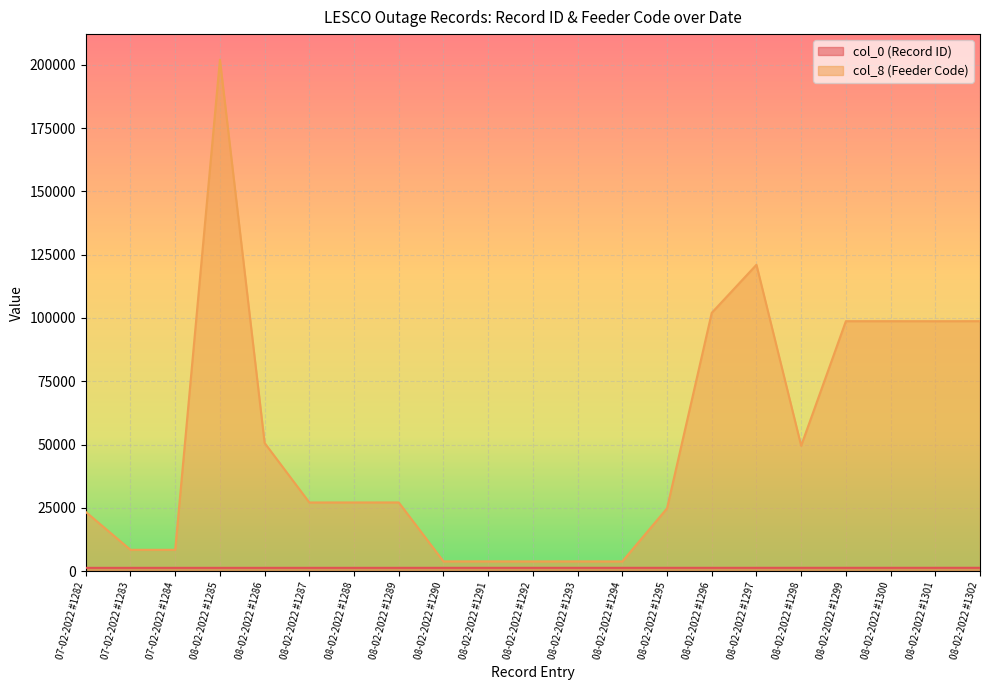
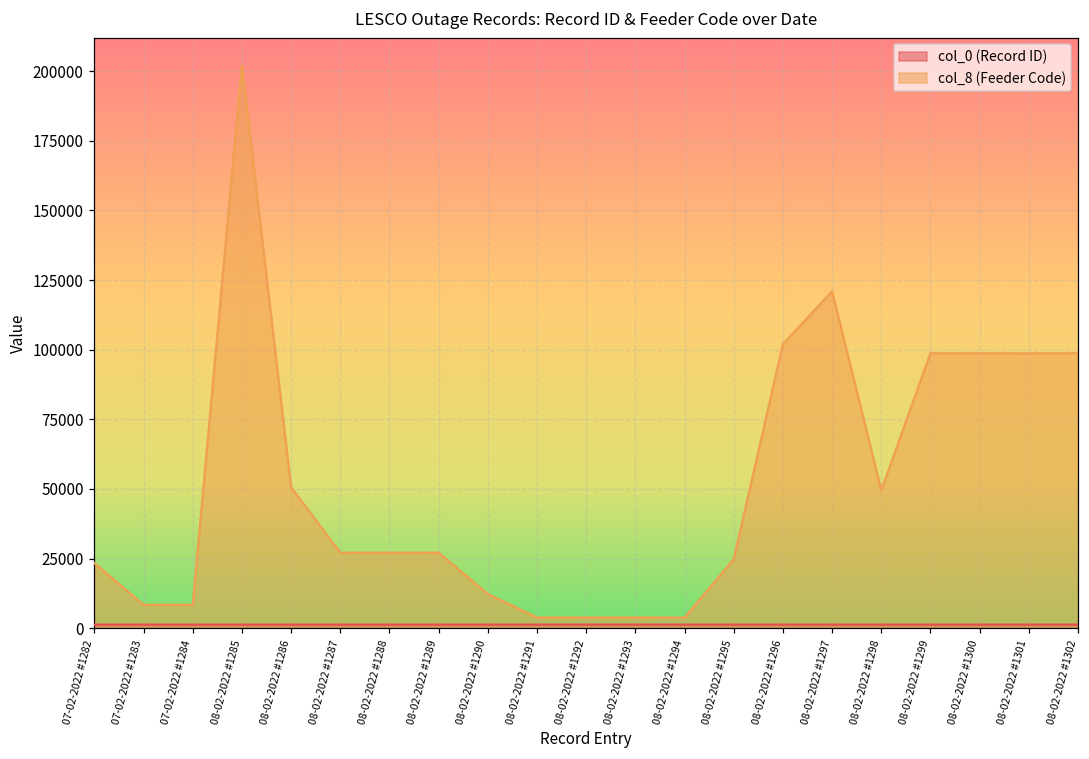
  {
    "col_0 (Record ID)": {
      "07-02-2022 #1282": 1000,
      "07-02-2022 #1283": 1000,
      "07-02-2022 #1284": 1000,
      "08-02-2022 #1285": 1000,
      "08-02-2022 #1286": 1000,
      "08-02-2022 #1287": 1000,
      "08-02-2022 #1288": 1000,
      "08-02-2022 #1289": 1000,
      "08-02-2022 #1290": 1000,
      "08-02-2022 #1291": 1000,
      "08-02-2022 #1292": 1000,
      "08-02-2022 #1293": 1000,
      "08-02-2022 #1294": 1000,
      "08-02-2022 #1295": 1000,
      "08-02-2022 #1296": 1000,
      "08-02-2022 #1297": 1000,
      "08-02-2022 #1298": 1000,
      "08-02-2022 #1299": 1000,
      "08-02-2022 #1300": 1000,
      "08-02-2022 #1301": 1000,
      "08-02-2022 #1302": 1000
    },
    "col_8 (Feeder Code)": {
      "07-02-2022 #1282": 23000,
      "07-02-2022 #1283": 8000,
      "07-02-2022 #1284": 8000,
      "08-02-2022 #1285": 202000,
      "08-02-2022 #1286": 51000,
      "08-02-2022 #1287": 27000,
      "08-02-2022 #1288": 27000,
      "08-02-2022 #1289": 27000,
-     "08-02-2022 #1290": 4000,
+     "08-02-2022 #1290": 12000,
      "08-02-2022 #1291": 4000,
      "08-02-2022 #1292": 4000,
      "08-02-2022 #1293": 4000,
      "08-02-2022 #1294": 4000,
      "08-02-2022 #1295": 25000,
      "08-02-2022 #1296": 102000,
      "08-02-2022 #1297": 121000,
      "08-02-2022 #1298": 50000,
      "08-02-2022 #1299": 99000,
      "08-02-2022 #1300": 99000,
      "08-02-2022 #1301": 99000,
      "08-02-2022 #1302": 99000
    }
  }
